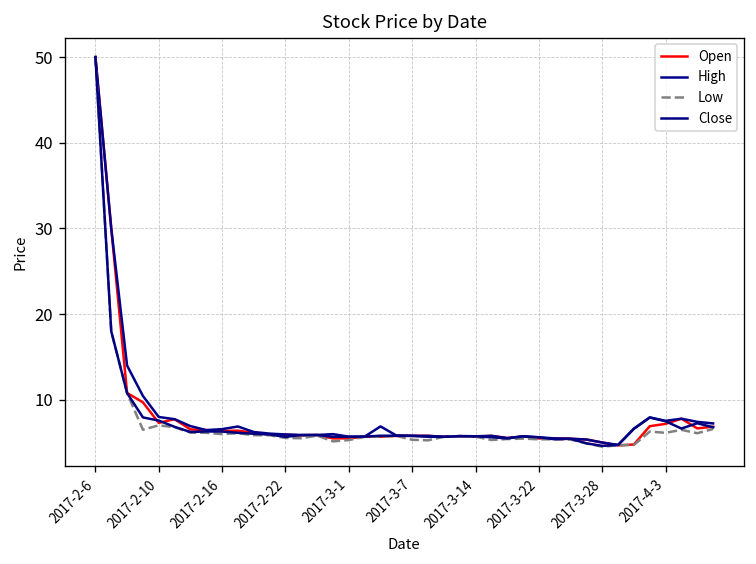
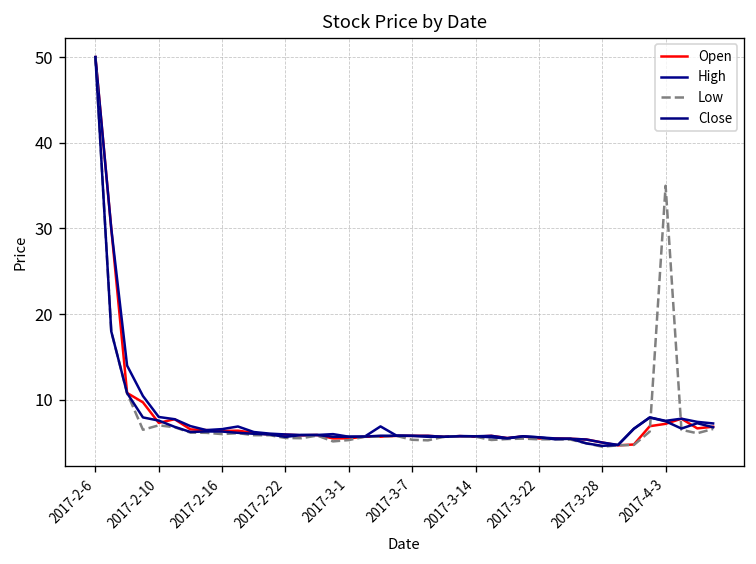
  {
    "Low": {
      "2017-3-7": 5,
-     "2017-4-3": 6
+     "2017-4-3": 35
    }
  }
